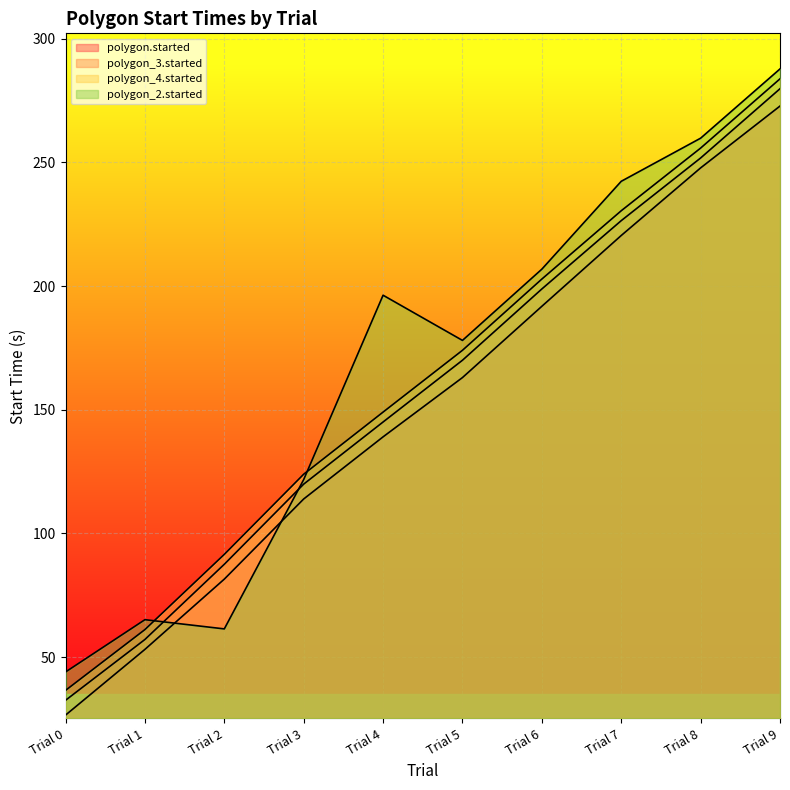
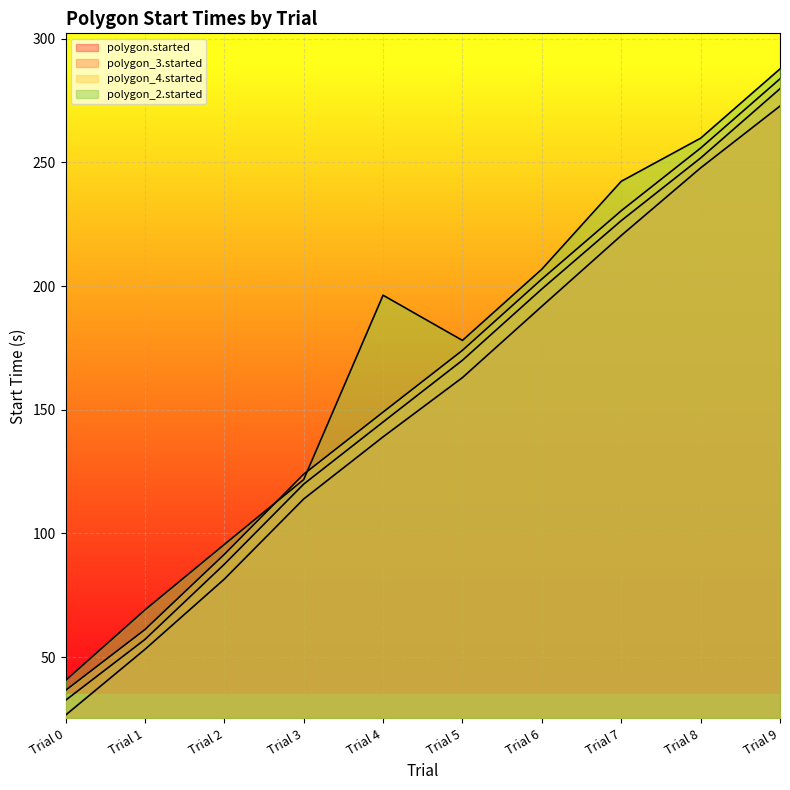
  {
    "polygon_2.started": {
-     "Trial 0": 44,
-     "Trial 1": 65,
-     "Trial 2": 61,
+     "Trial 0": 41,
+     "Trial 1": 69,
+     "Trial 2": 96,
      "Trial 3": 122,
      "Trial 4": 196,
      "Trial 5": 178,
      "Trial 6": 207,
      "Trial 7": 242,
      "Trial 8": 260,
      "Trial 9": 288
    }
  }
